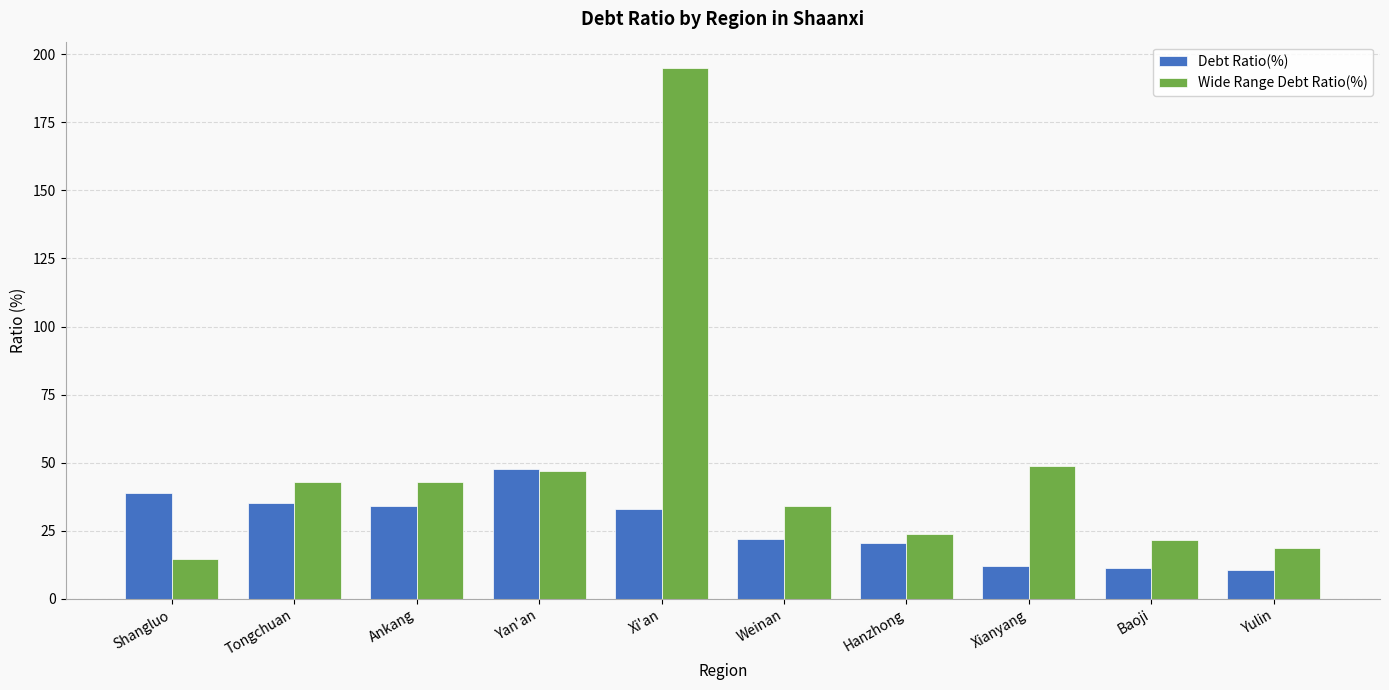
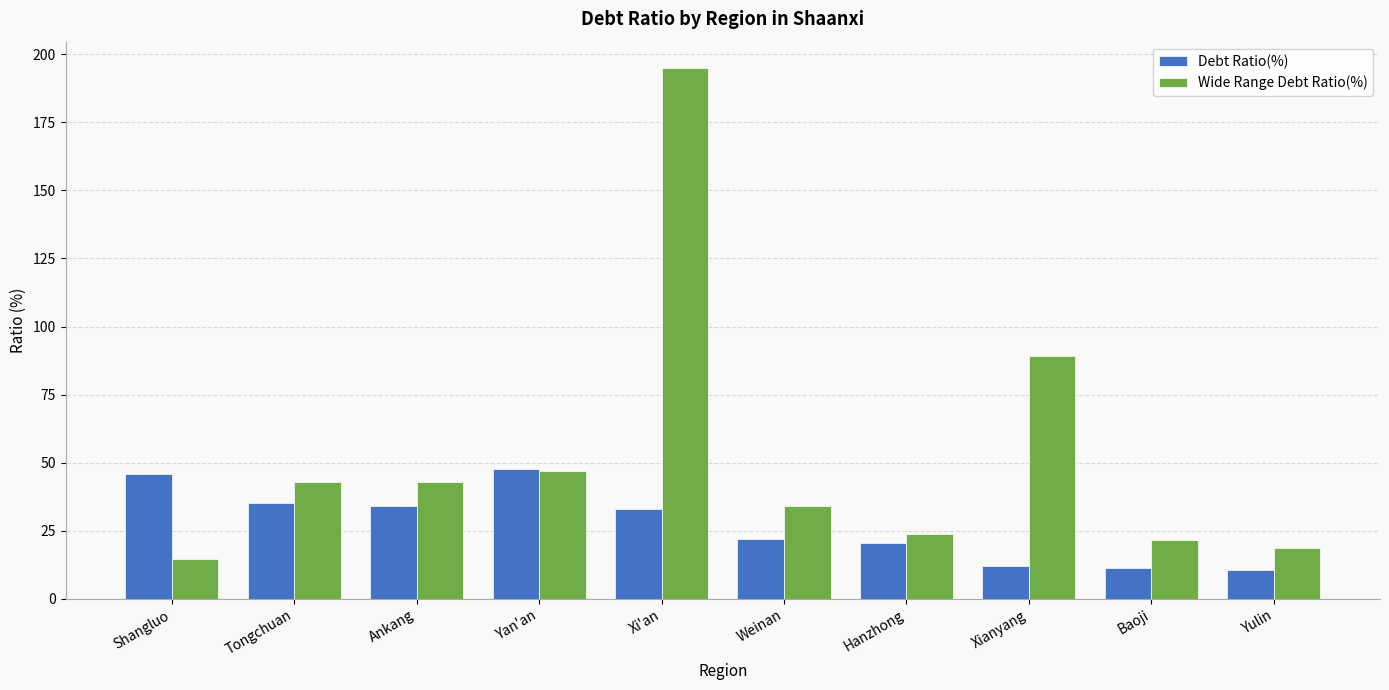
  {
    "Debt Ratio(%)": {
-     "Shangluo": 39,
+     "Shangluo": 46,
      "Tongchuan": 35,
      "Ankang": 34,
      "Yan'an": 48,
      "Xi'an": 33,
      "Weinan": 22,
      "Hanzhong": 20,
      "Xianyang": 12,
      "Baoji": 11,
      "Yulin": 11
    },
    "Wide Range Debt Ratio(%)": {
      "Shangluo": 15,
      "Tongchuan": 43,
      "Ankang": 43,
      "Yan'an": 47,
      "Xi'an": 195,
      "Weinan": 34,
      "Hanzhong": 24,
-     "Xianyang": 49,
+     "Xianyang": 89,
      "Baoji": 21,
      "Yulin": 19
    }
  }
